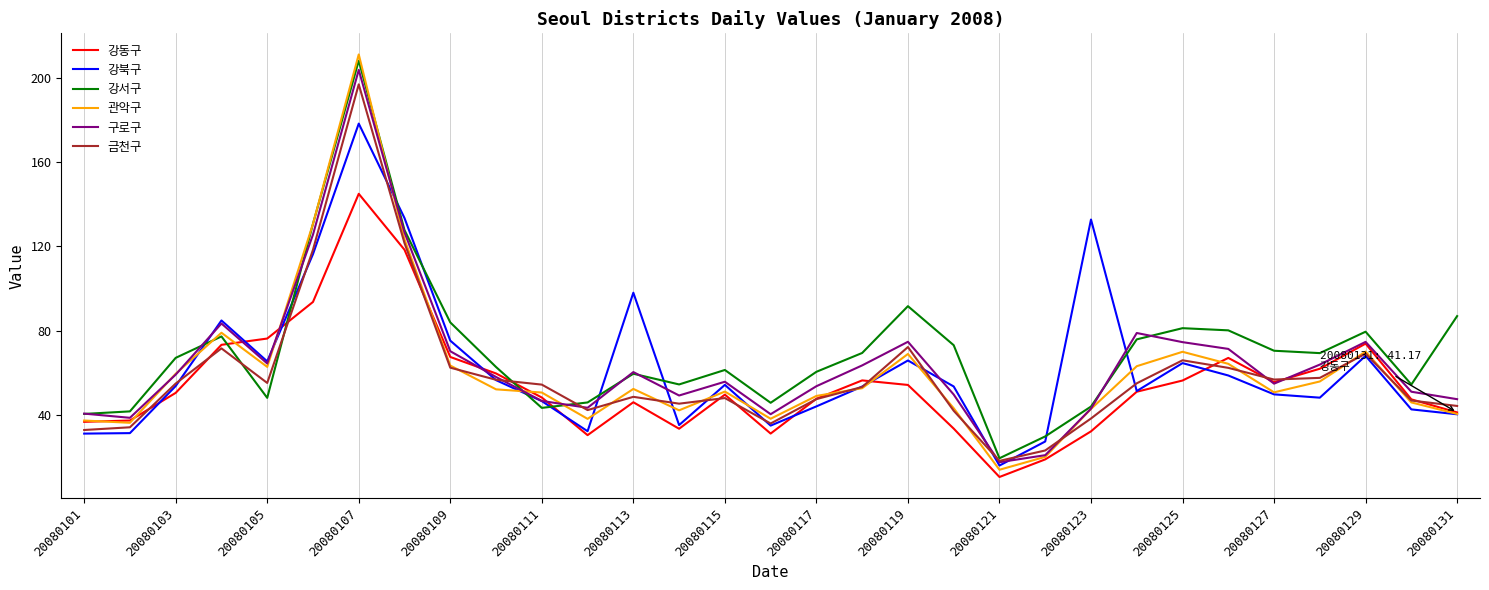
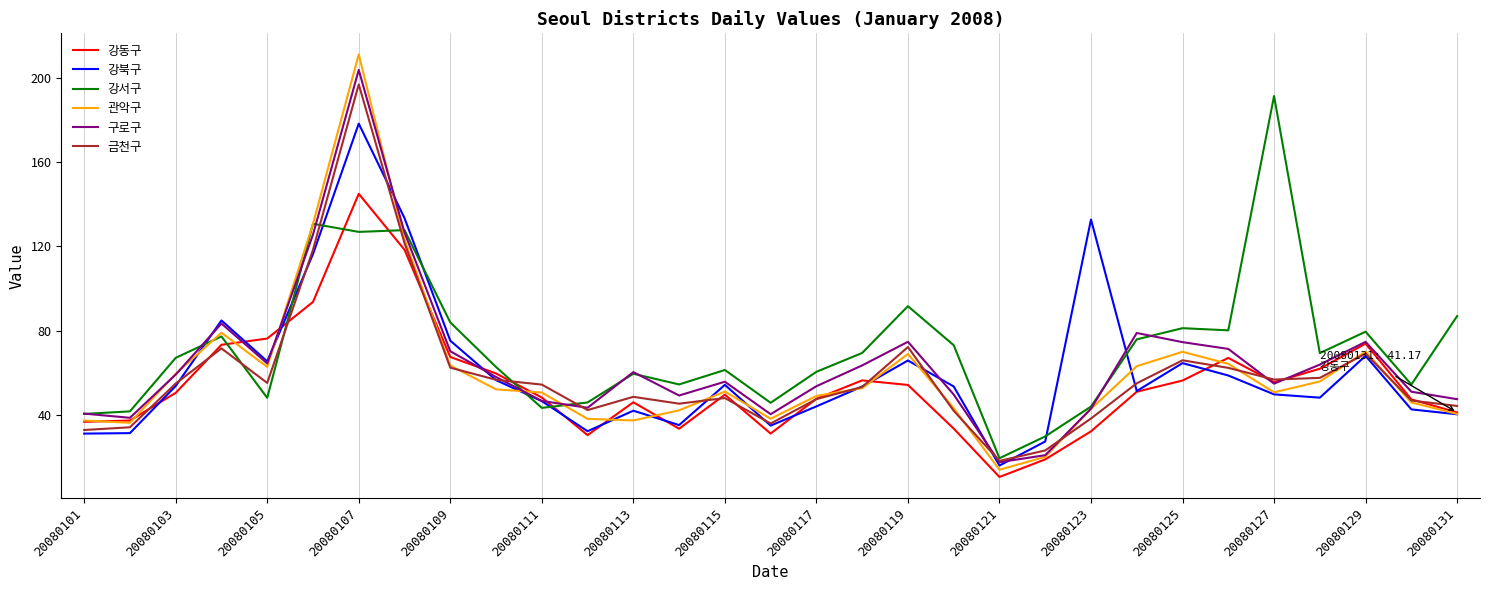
  {
    "강동구": {
      "20080103": 50,
      "20080105": 76,
      "20080107": 145,
      "20080109": 68,
      "20080111": 48,
      "20080113": 46,
      "20080115": 50,
      "20080119": 54,
      "20080121": 11,
      "20080123": 32,
      "20080125": 56
    },
    "강북구": {
      "20080101": 31,
      "20080107": 178,
      "20080109": 75,
-     "20080113": 98,
+     "20080113": 42,
      "20080115": 54,
      "20080117": 44,
      "20080119": 66,
      "20080121": 16,
      "20080123": 133,
      "20080125": 65
    },
    "강서구": {
      "20080103": 67,
      "20080105": 48,
-     "20080107": 208,
+     "20080107": 127,
      "20080109": 84,
      "20080111": 43,
      "20080115": 61,
      "20080117": 60,
      "20080119": 92,
      "20080121": 19,
      "20080125": 81,
-     "20080127": 70,
+     "20080127": 191,
      "20080129": 80,
      "20080131": 87
    },
    "관악구": {
      "20080105": 63,
      "20080107": 211,
      "20080111": 51,
-     "20080113": 52,
+     "20080113": 37,
      "20080115": 51,
      "20080117": 49,
      "20080119": 69,
      "20080121": 14,
      "20080125": 70
    },
    "구로구": {
      "20080107": 204,
      "20080109": 70,
      "20080115": 56,
      "20080117": 54,
      "20080119": 75,
      "20080125": 75,
      "20080131": 47
    },
    "금천구": {
      "20080101": 33,
      "20080105": 55,
      "20080107": 197,
      "20080111": 54,
      "20080113": 49,
      "20080115": 48,
      "20080119": 72,
      "20080123": 38,
      "20080125": 66,
      "20080127": 57,
      "20080131": 44
    }
  }
